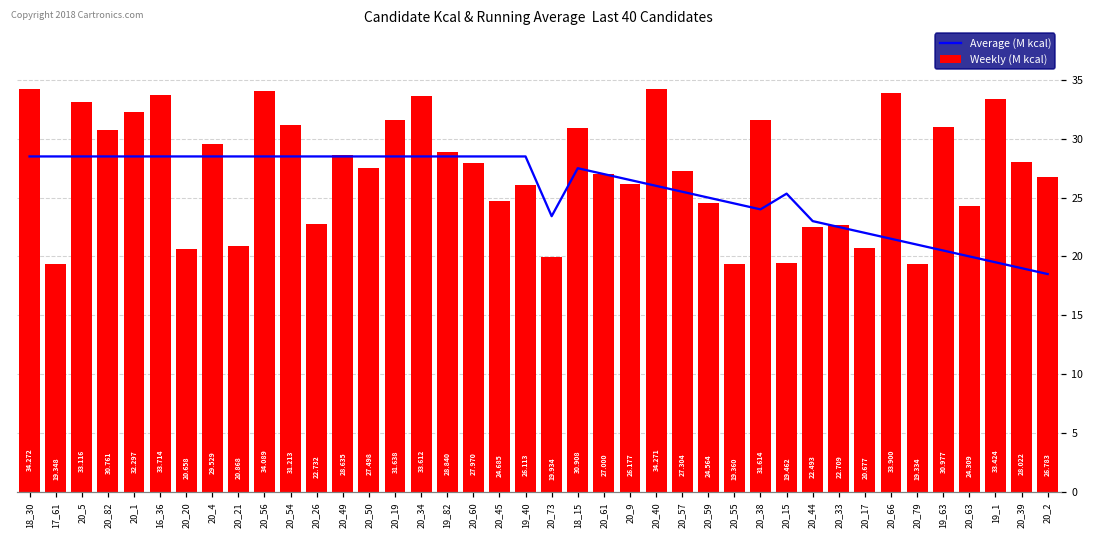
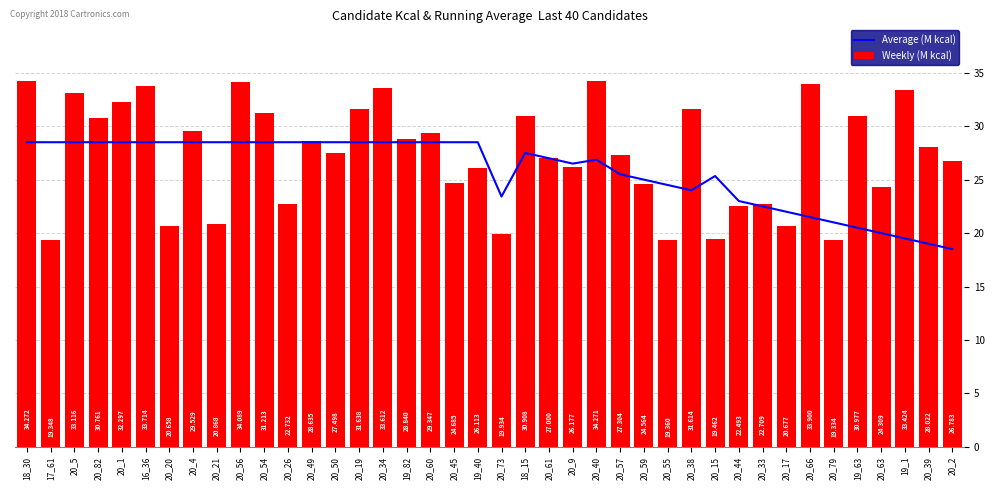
  {
    "Average (M kcal)": {
      "18_30": 28.5,
      "17_61": 28.5,
      "20_5": 28.5,
      "20_82": 28.5,
      "20_1": 28.5,
      "16_36": 28.5,
      "20_20": 28.5,
      "20_4": 28.5,
      "20_21": 28.5,
      "20_56": 28.5,
      "20_54": 28.5,
      "20_26": 28.5,
      "20_49": 28.5,
      "20_50": 28.5,
      "20_19": 28.5,
      "20_34": 28.5,
      "19_82": 28.5,
      "20_60": 28.5,
      "20_45": 28.5,
      "19_40": 28.5,
      "20_73": 23.4,
      "18_15": 27.5,
      "20_61": 27.0,
      "20_9": 26.5,
-     "20_40": 26.0,
+     "20_40": 26.9,
      "20_57": 25.5,
      "20_59": 25.0,
      "20_55": 24.5,
      "20_38": 24.0,
      "20_15": 25.3,
      "20_44": 23.0,
      "20_33": 22.5,
      "20_17": 22.0,
      "20_66": 21.5,
      "20_79": 21.0,
      "19_63": 20.5,
      "20_63": 20.0,
      "19_1": 19.5,
      "20_39": 19.0,
      "20_2": 18.5
    },
    "Weekly (M kcal)": {
      "18_30": 34.272,
      "17_61": 19.348,
      "20_5": 33.116,
      "20_82": 30.761,
      "20_1": 32.297,
      "16_36": 33.714,
      "20_20": 20.658,
      "20_4": 29.529,
      "20_21": 20.868,
      "20_56": 34.089,
      "20_54": 31.213,
      "20_26": 22.732,
      "20_49": 28.635,
      "20_50": 27.498,
      "20_19": 31.638,
      "20_34": 33.612,
      "19_82": 28.840,
-     "20_60": 27.970,
+     "20_60": 29.347,
      "20_45": 24.685,
      "19_40": 26.113,
      "20_73": 19.934,
      "18_15": 30.908,
      "20_61": 27.000,
      "20_9": 26.177,
      "20_40": 34.271,
      "20_57": 27.304,
      "20_59": 24.564,
      "20_55": 19.360,
      "20_38": 31.614,
      "20_15": 19.462,
      "20_44": 22.493,
      "20_33": 22.709,
      "20_17": 20.677,
      "20_66": 33.900,
      "20_79": 19.334,
      "19_63": 30.977,
      "20_63": 24.309,
      "19_1": 33.424,
      "20_39": 28.022,
      "20_2": 26.783
    }
  }
